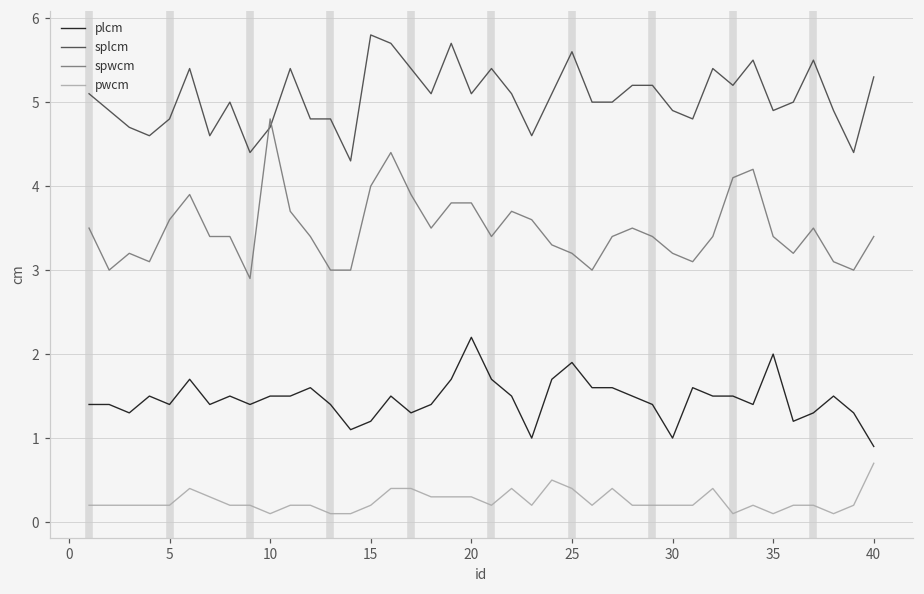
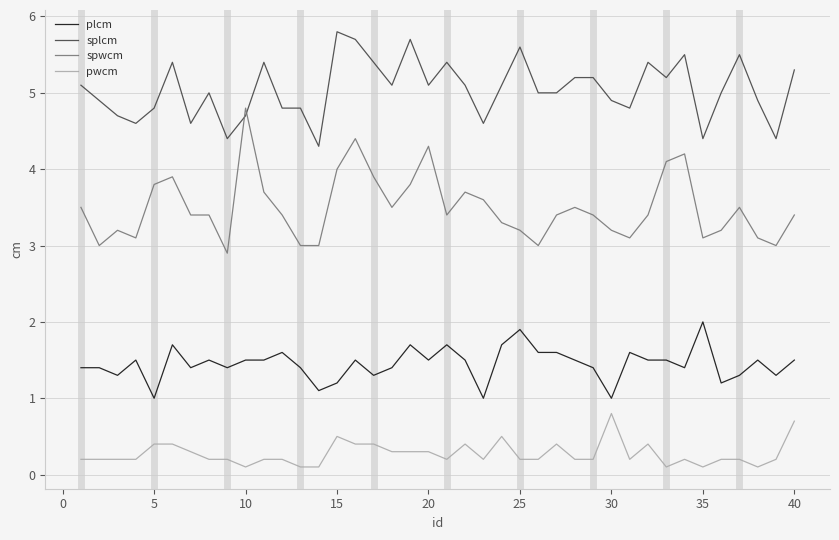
  {
    "plcm": {
-     "5": 1.4,
+     "5": 1.0,
      "10": 1.5,
      "15": 1.2,
-     "20": 2.2,
+     "20": 1.5,
      "25": 1.9,
      "30": 1.0,
      "35": 2.0,
-     "40": 0.9
+     "40": 1.5
    },
    "splcm": {
      "5": 4.8,
      "10": 4.7,
      "15": 5.8,
      "20": 5.1,
      "25": 5.6,
      "30": 4.9,
-     "35": 4.9,
+     "35": 4.4,
      "40": 5.3
    },
    "spwcm": {
-     "5": 3.6,
+     "5": 3.8,
      "10": 4.8,
      "15": 4.0,
-     "20": 3.8,
+     "20": 4.3,
      "25": 3.2,
      "30": 3.2,
-     "35": 3.4,
+     "35": 3.1,
      "40": 3.4
    },
    "pwcm": {
-     "5": 0.2,
+     "5": 0.4,
      "10": 0.1,
-     "15": 0.2,
+     "15": 0.5,
      "20": 0.3,
-     "25": 0.4,
-     "30": 0.2,
+     "25": 0.2,
+     "30": 0.8,
      "35": 0.1,
      "40": 0.7
    }
  }
